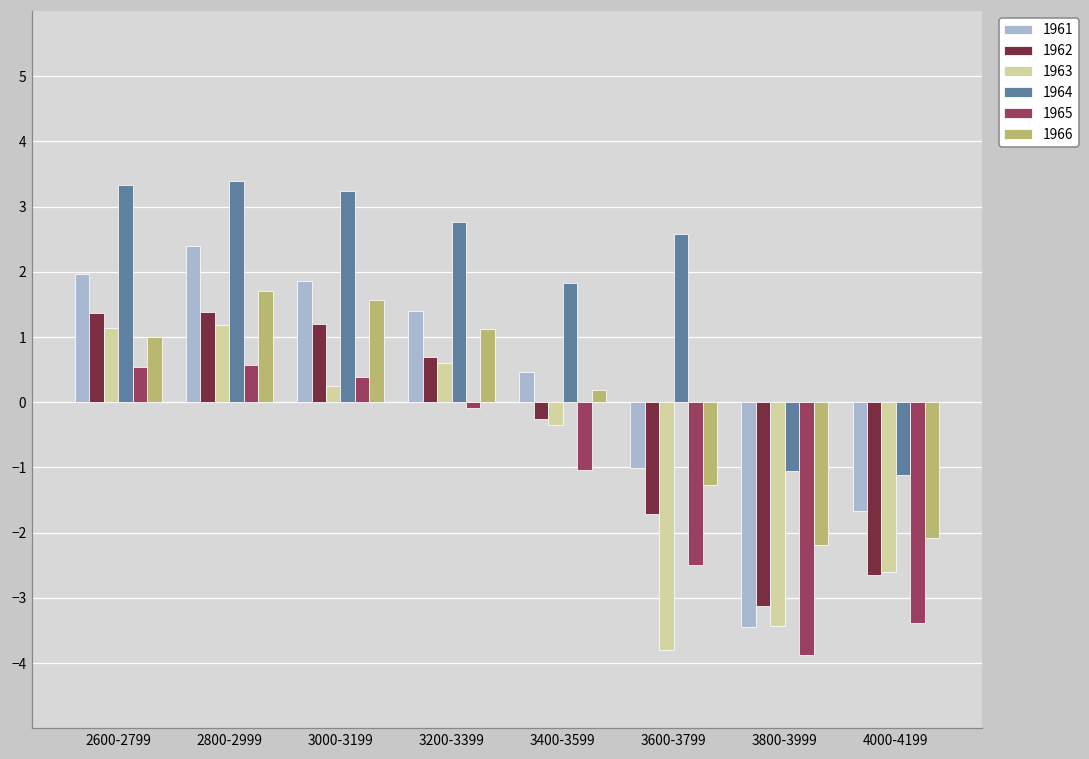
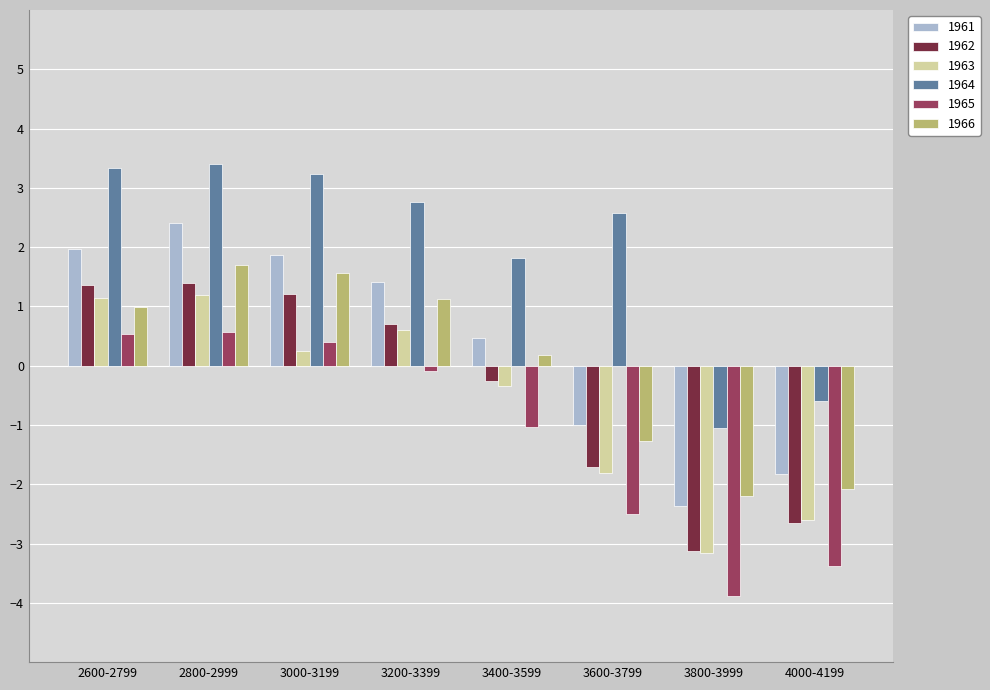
  {
    "1961": {
      "2600-2799": 2.0,
      "2800-2999": 2.4,
      "3000-3199": 1.9,
      "3200-3399": 1.4,
      "3400-3599": 0.5,
      "3600-3799": -1.0,
-     "3800-3999": -3.4,
-     "4000-4199": -1.7
+     "3800-3999": -2.4,
+     "4000-4199": -1.8
    },
    "1963": {
      "2600-2799": 1.1,
      "2800-2999": 1.2,
      "3000-3199": 0.2,
      "3200-3399": 0.6,
      "3400-3599": -0.3,
-     "3600-3799": -3.8,
-     "3800-3999": -3.4,
+     "3600-3799": -1.8,
+     "3800-3999": -3.2,
      "4000-4199": -2.6
    },
    "1964": {
      "2600-2799": 3.3,
      "2800-2999": 3.4,
      "3000-3199": 3.2,
      "3200-3399": 2.8,
      "3400-3599": 1.8,
      "3600-3799": 2.6,
      "3800-3999": -1.1,
-     "4000-4199": -1.1
+     "4000-4199": -0.6
    },
    "1966": {
      "2600-2799": 1.0,
      "2800-2999": 1.7,
      "3000-3199": 1.6,
      "3200-3399": 1.1,
      "3400-3599": 0.2,
      "3600-3799": -1.3,
      "3800-3999": -2.2,
      "4000-4199": -2.1
    }
  }
